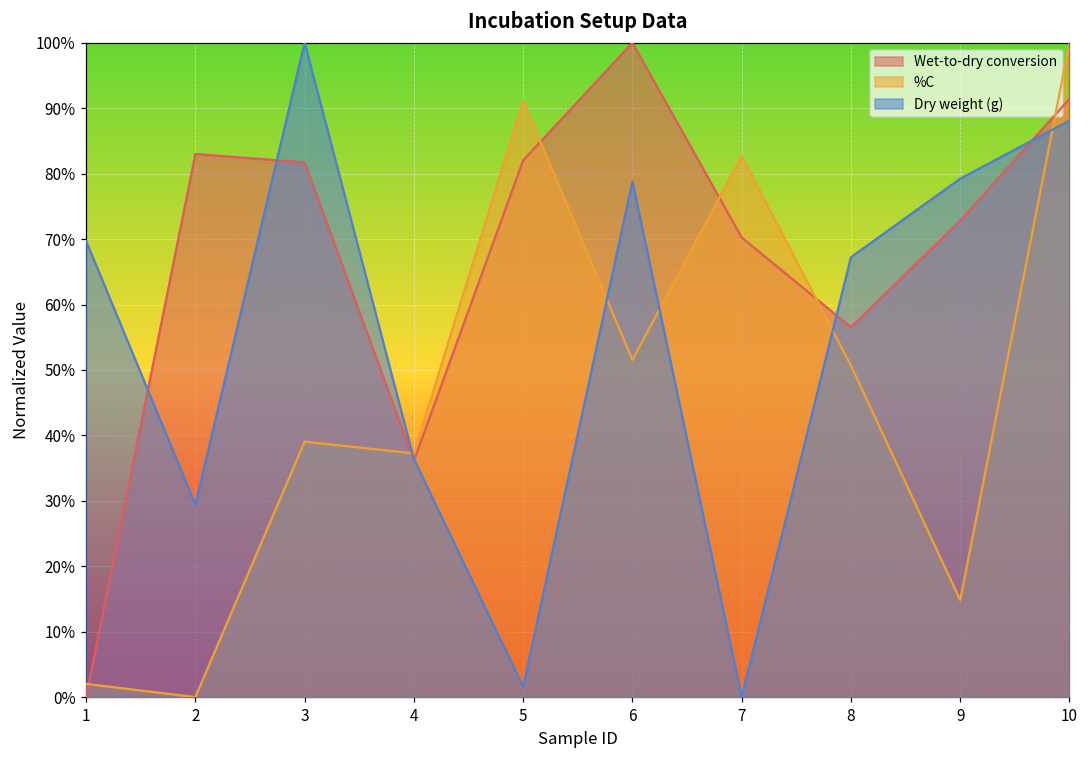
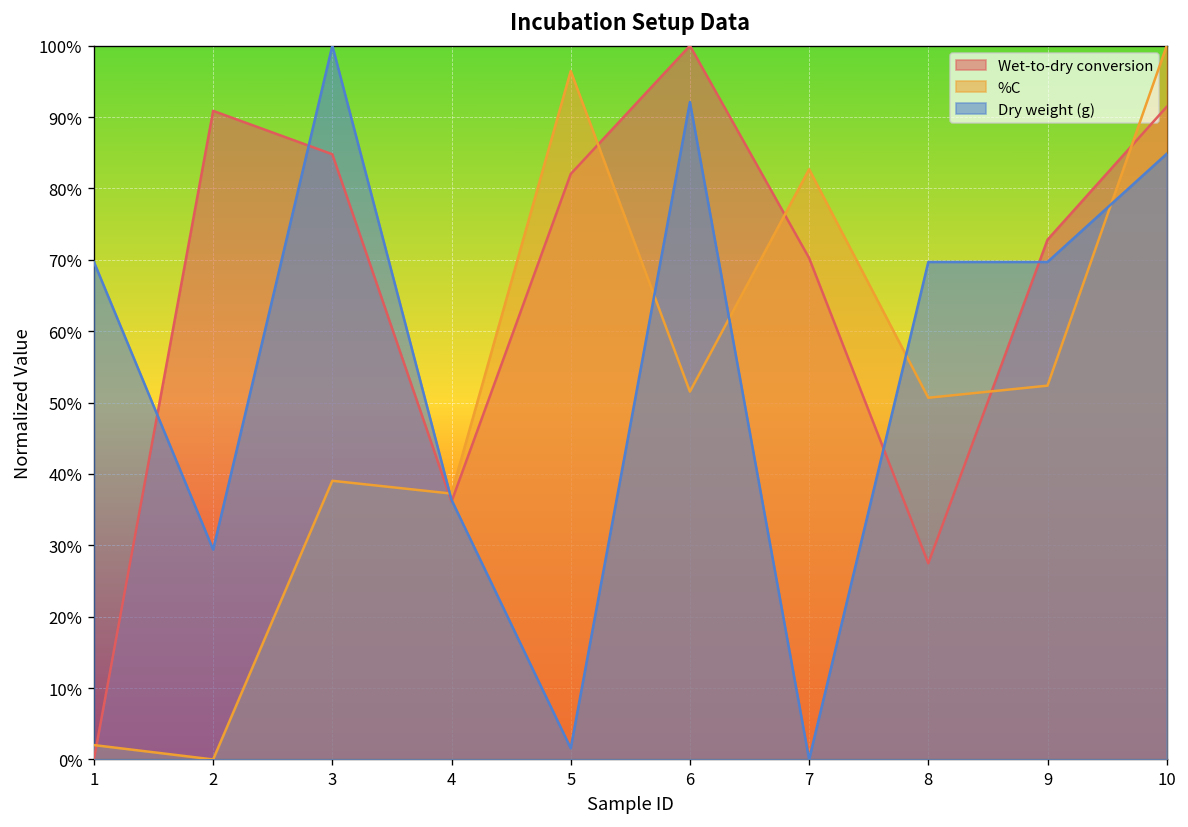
  {
    "Wet-to-dry conversion": {
      "1": "0%",
-     "2": "83%",
-     "3": "82%",
+     "2": "91%",
+     "3": "85%",
      "5": "82%",
      "6": "100%",
      "7": "70%",
-     "8": "57%",
+     "8": "27%",
      "9": "73%",
      "10": "91%"
    },
    "%C": {
      "1": "2%",
      "2": "0%",
      "3": "39%",
      "4": "37%",
-     "5": "91%",
+     "5": "96%",
      "6": "52%",
      "7": "83%",
      "8": "51%",
-     "9": "15%",
+     "9": "52%",
      "10": "100%"
    },
    "Dry weight (g)": {
      "1": "70%",
      "2": "29%",
      "3": "100%",
      "5": "2%",
-     "6": "79%",
+     "6": "92%",
      "7": "0%",
-     "8": "67%",
-     "9": "79%",
-     "10": "88%"
+     "8": "70%",
+     "9": "70%",
+     "10": "85%"
    }
  }
